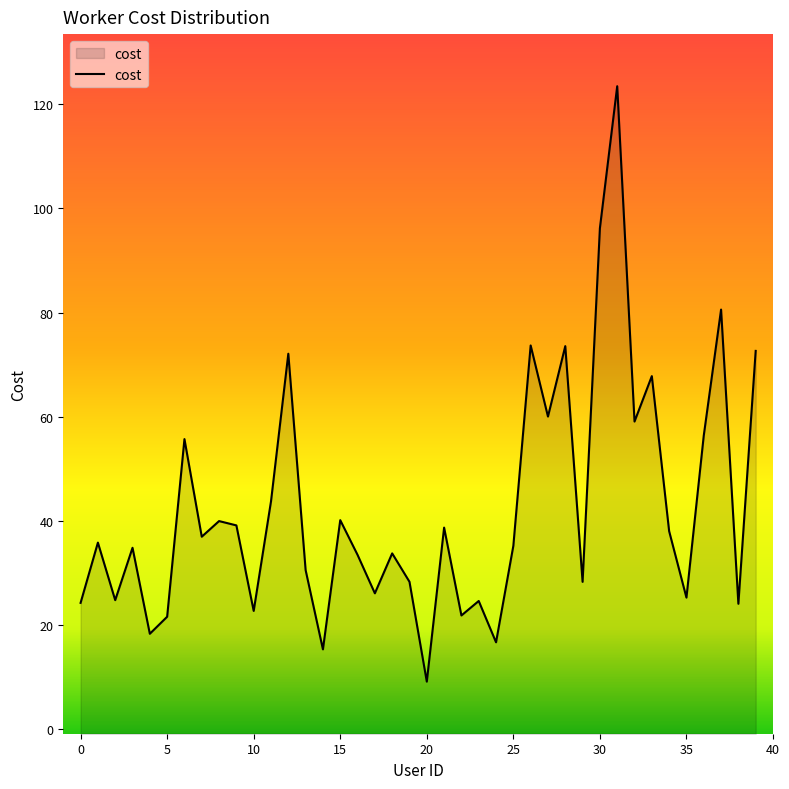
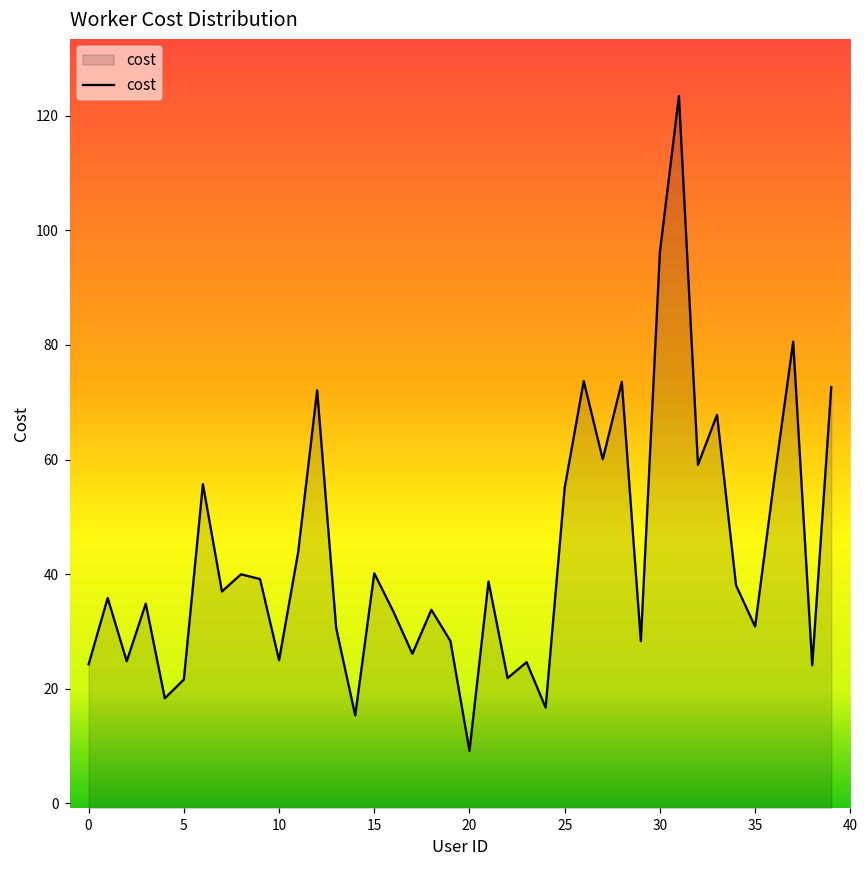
  {
    "0": 24,
    "5": 22,
-   "10": 23,
+   "10": 25,
    "15": 40,
    "20": 9,
-   "25": 35,
+   "25": 55,
    "30": 96,
-   "35": 25
+   "35": 31
  }
